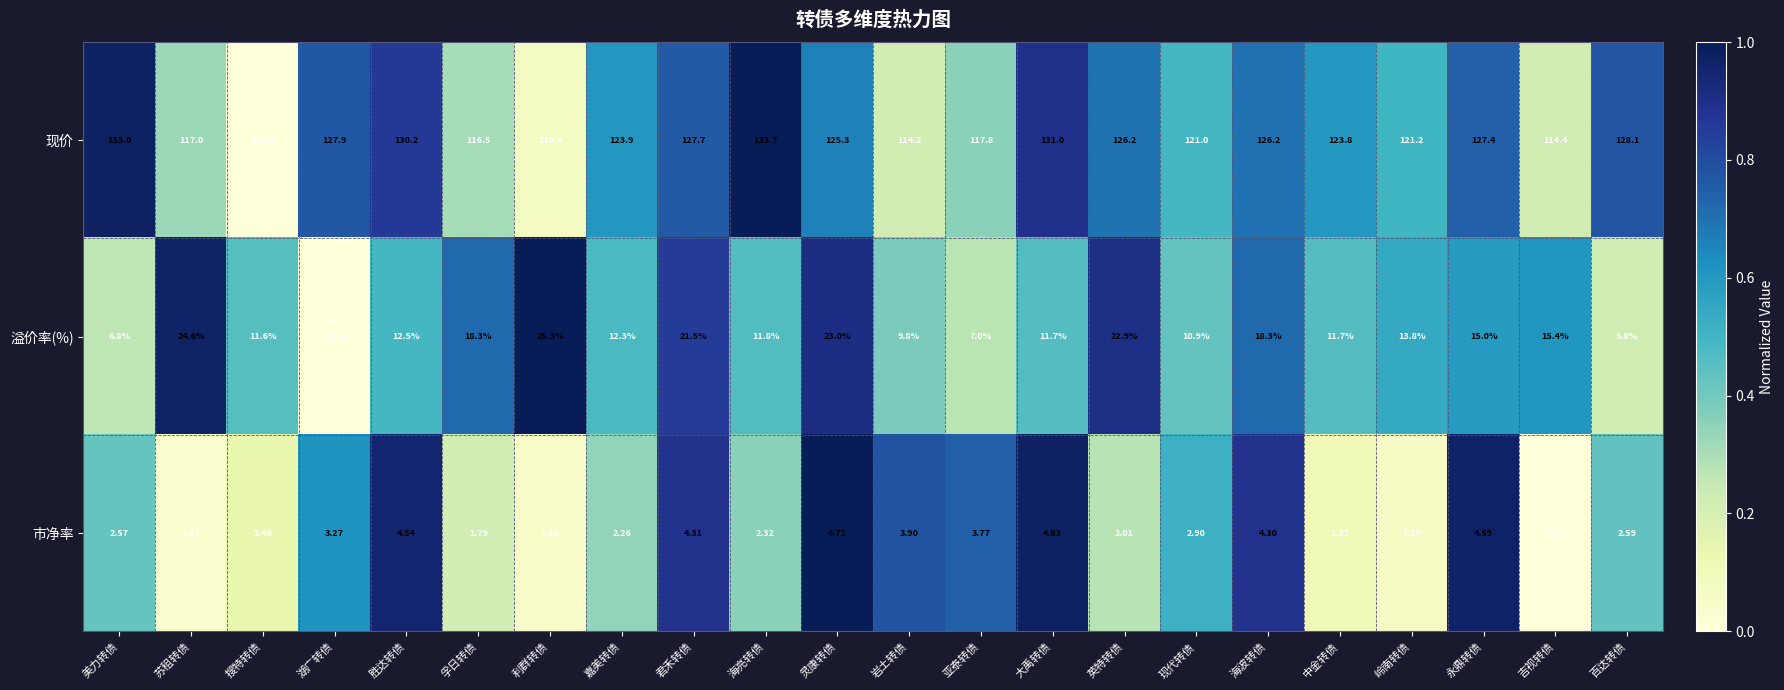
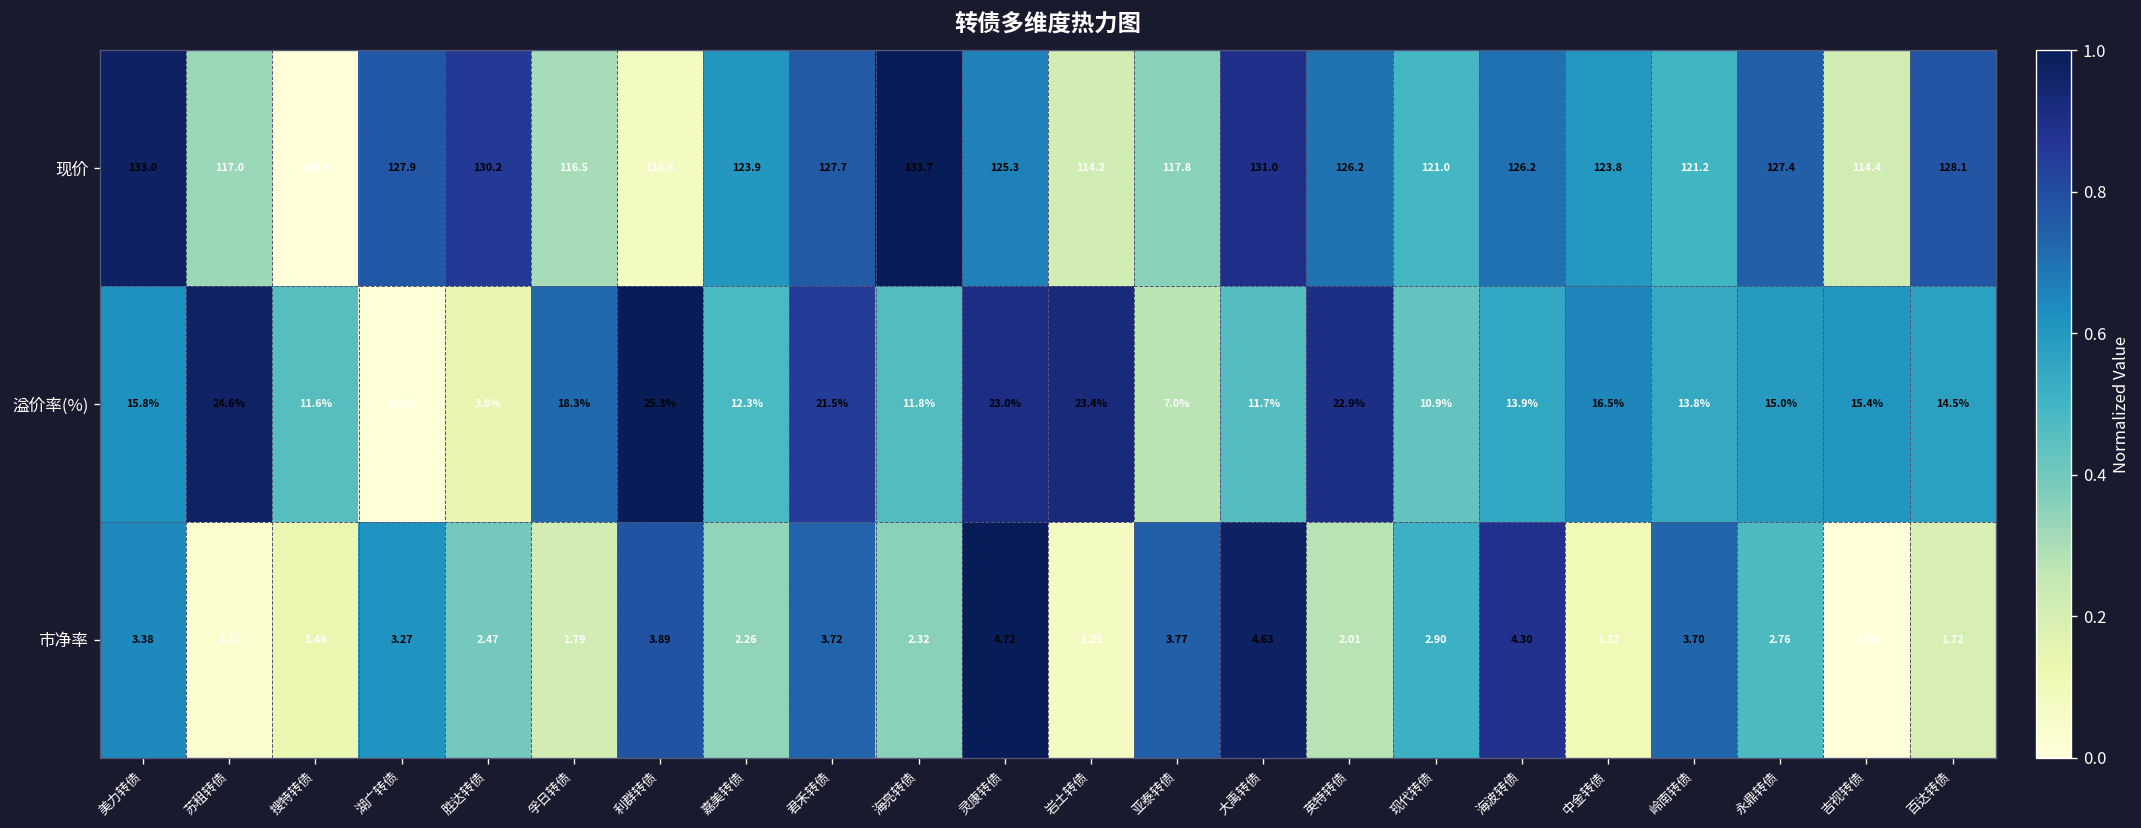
  {
    "现价": {
      "美力转债": "133.0",
      "苏租转债": "117.0",
      "湖广转债": "127.9",
      "胜达转债": "130.2",
      "孚日转债": "116.5",
      "利群转债": "110.6",
      "嘉美转债": "123.9",
      "君禾转债": "127.7",
      "海亮转债": "133.7",
      "灵康转债": "125.3",
      "岩土转债": "114.2",
      "亚泰转债": "117.8",
      "大禹转债": "131.0",
      "英特转债": "126.2",
      "现代转债": "121.0",
      "海波转债": "126.2",
      "中金转债": "123.8",
      "岭南转债": "121.2",
      "永鼎转债": "127.4",
      "吉视转债": "114.4",
      "百达转债": "128.1"
    },
    "溢价率(%)": {
-     "美力转债": "6.8%",
+     "美力转债": "15.8%",
      "苏租转债": "24.6%",
      "搜特转债": "11.6%",
-     "胜达转债": "12.5%",
+     "胜达转债": "3.8%",
      "孚日转债": "18.3%",
      "利群转债": "25.3%",
      "嘉美转债": "12.3%",
      "君禾转债": "21.5%",
      "海亮转债": "11.8%",
      "灵康转债": "23.0%",
-     "岩土转债": "9.8%",
+     "岩土转债": "23.4%",
      "亚泰转债": "7.0%",
      "大禹转债": "11.7%",
      "英特转债": "22.9%",
      "现代转债": "10.9%",
-     "海波转债": "18.3%",
-     "中金转债": "11.7%",
+     "海波转债": "13.9%",
+     "中金转债": "16.5%",
      "岭南转债": "13.8%",
      "永鼎转债": "15.0%",
      "吉视转债": "15.4%",
-     "百达转债": "5.8%"
+     "百达转债": "14.5%"
    },
    "市净率": {
-     "美力转债": "2.57",
+     "美力转债": "3.38",
      "苏租转债": "1.11",
      "搜特转债": "1.48",
      "湖广转债": "3.27",
-     "胜达转债": "4.54",
+     "胜达转债": "2.47",
      "孚日转债": "1.79",
-     "利群转债": "1.16",
+     "利群转债": "3.89",
      "嘉美转债": "2.26",
-     "君禾转债": "4.31",
+     "君禾转债": "3.72",
      "海亮转债": "2.32",
      "灵康转债": "4.72",
-     "岩土转债": "3.90",
+     "岩土转债": "1.25",
      "亚泰转债": "3.77",
      "大禹转债": "4.63",
      "英特转债": "2.01",
      "现代转债": "2.90",
      "海波转债": "4.30",
      "中金转债": "1.37",
-     "岭南转债": "1.20",
-     "永鼎转债": "4.59",
-     "百达转债": "2.59"
+     "岭南转债": "3.70",
+     "永鼎转债": "2.76",
+     "百达转债": "1.72"
    }
  }
